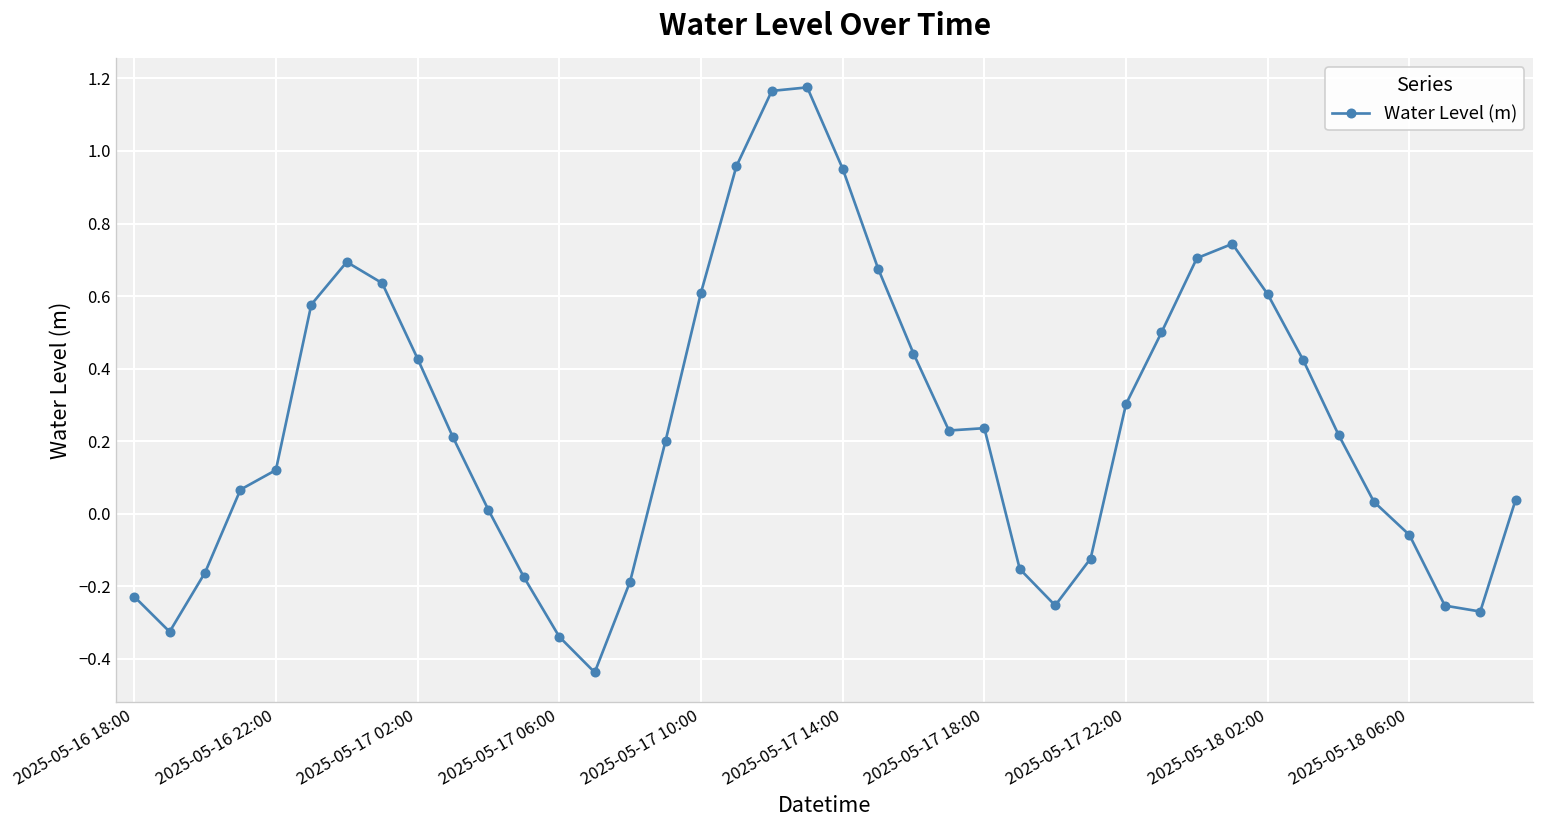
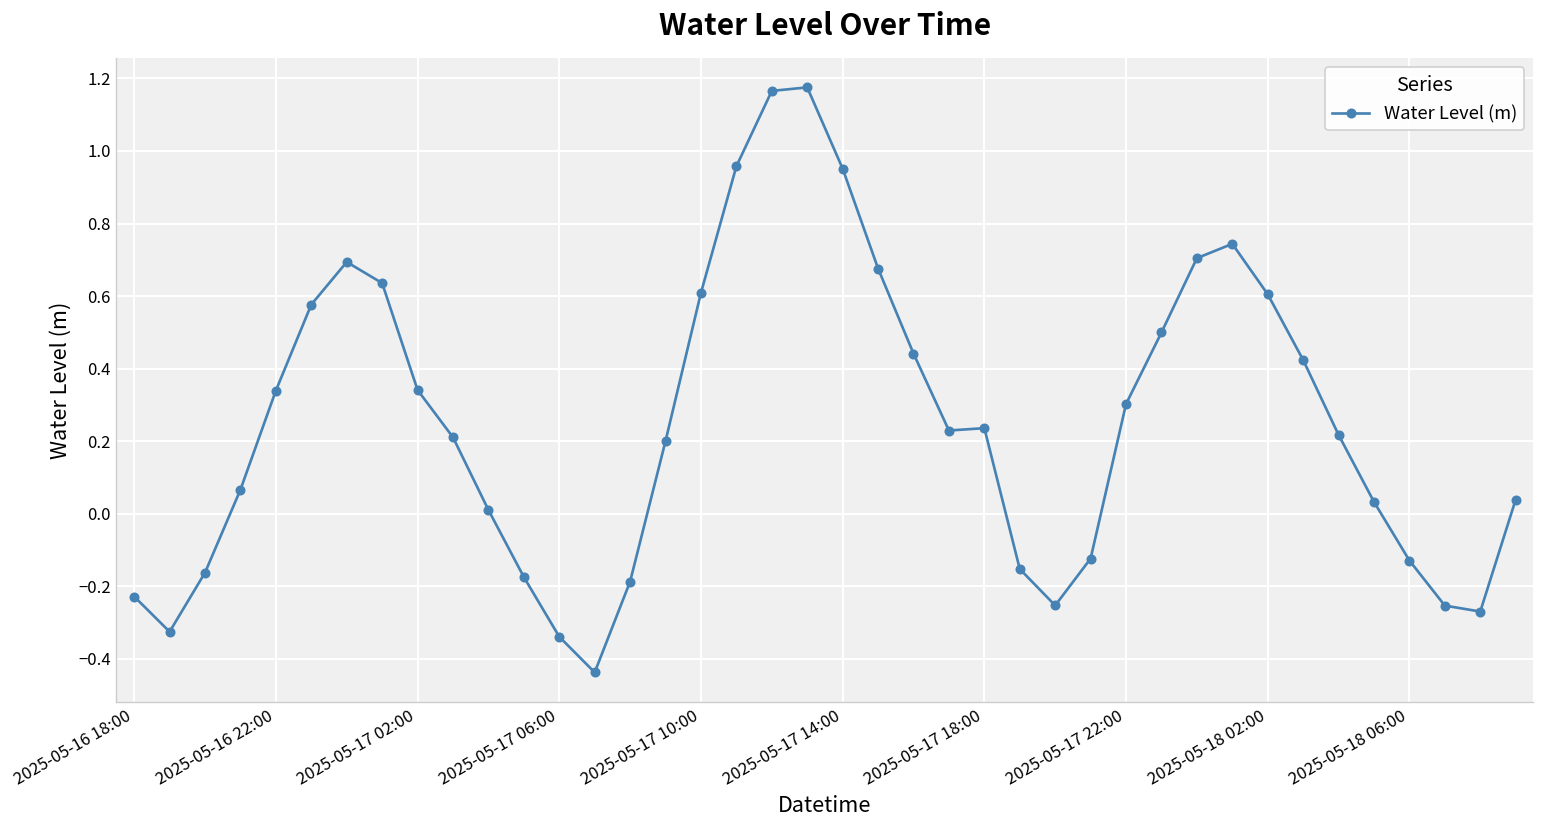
  {
    "2025-05-16 18:00": -0.23,
-   "2025-05-16 22:00": 0.12,
-   "2025-05-17 02:00": 0.43,
+   "2025-05-16 22:00": 0.34,
+   "2025-05-17 02:00": 0.34,
    "2025-05-17 06:00": -0.34,
    "2025-05-17 10:00": 0.61,
    "2025-05-17 14:00": 0.95,
    "2025-05-17 18:00": 0.24,
    "2025-05-17 22:00": 0.30,
    "2025-05-18 02:00": 0.61,
-   "2025-05-18 06:00": -0.06
+   "2025-05-18 06:00": -0.13
  }
